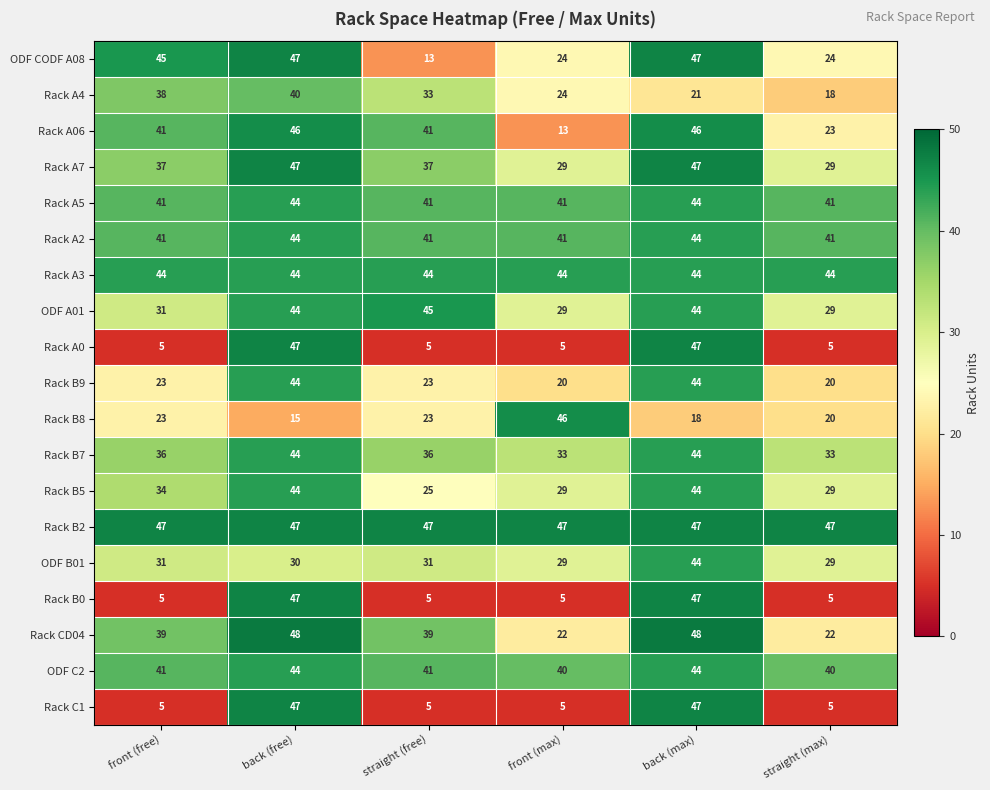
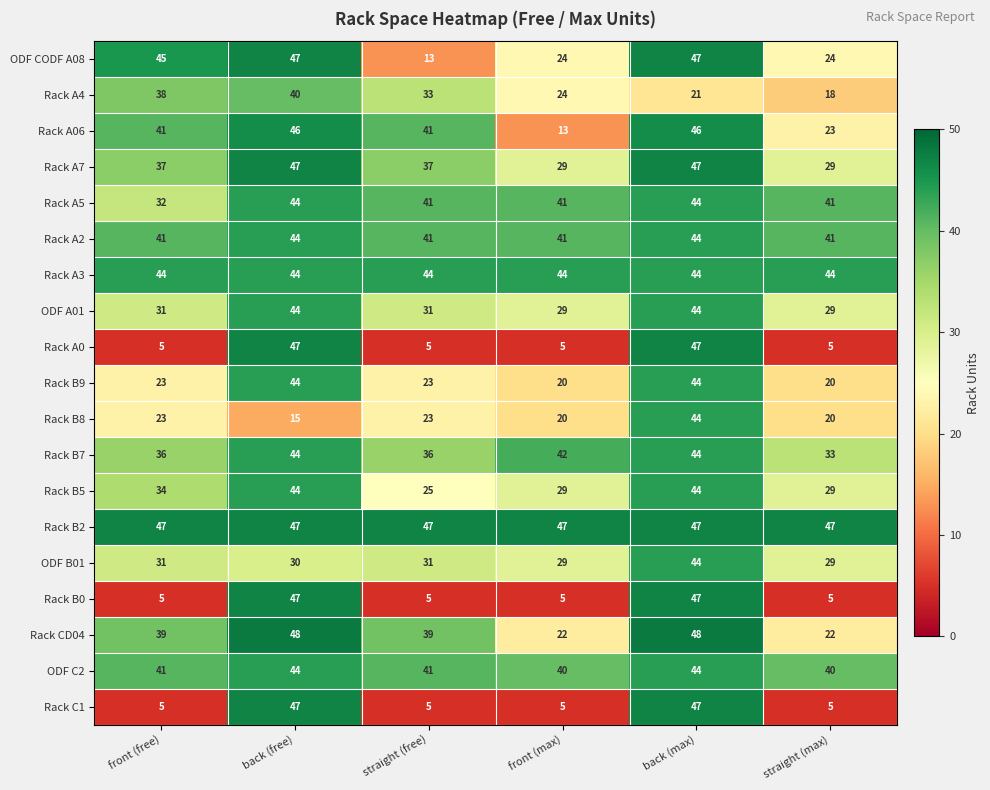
  {
    "ODF CODF A08": {
      "front (free)": 45,
      "back (free)": 47,
      "straight (free)": 13,
      "front (max)": 24,
      "back (max)": 47,
      "straight (max)": 24
    },
    "Rack A4": {
      "front (free)": 38,
      "back (free)": 40,
      "straight (free)": 33,
      "front (max)": 24,
      "back (max)": 21,
      "straight (max)": 18
    },
    "Rack A06": {
      "front (free)": 41,
      "back (free)": 46,
      "straight (free)": 41,
      "front (max)": 13,
      "back (max)": 46,
      "straight (max)": 23
    },
    "Rack A7": {
      "front (free)": 37,
      "back (free)": 47,
      "straight (free)": 37,
      "front (max)": 29,
      "back (max)": 47,
      "straight (max)": 29
    },
    "Rack A5": {
-     "front (free)": 41,
+     "front (free)": 32,
      "back (free)": 44,
      "straight (free)": 41,
      "front (max)": 41,
      "back (max)": 44,
      "straight (max)": 41
    },
    "Rack A2": {
      "front (free)": 41,
      "back (free)": 44,
      "straight (free)": 41,
      "front (max)": 41,
      "back (max)": 44,
      "straight (max)": 41
    },
    "Rack A3": {
      "front (free)": 44,
      "back (free)": 44,
      "straight (free)": 44,
      "front (max)": 44,
      "back (max)": 44,
      "straight (max)": 44
    },
    "ODF A01": {
      "front (free)": 31,
      "back (free)": 44,
-     "straight (free)": 45,
+     "straight (free)": 31,
      "front (max)": 29,
      "back (max)": 44,
      "straight (max)": 29
    },
    "Rack A0": {
      "front (free)": 5,
      "back (free)": 47,
      "straight (free)": 5,
      "front (max)": 5,
      "back (max)": 47,
      "straight (max)": 5
    },
    "Rack B9": {
      "front (free)": 23,
      "back (free)": 44,
      "straight (free)": 23,
      "front (max)": 20,
      "back (max)": 44,
      "straight (max)": 20
    },
    "Rack B8": {
      "front (free)": 23,
      "back (free)": 15,
      "straight (free)": 23,
-     "front (max)": 46,
-     "back (max)": 18,
+     "front (max)": 20,
+     "back (max)": 44,
      "straight (max)": 20
    },
    "Rack B7": {
      "front (free)": 36,
      "back (free)": 44,
      "straight (free)": 36,
-     "front (max)": 33,
+     "front (max)": 42,
      "back (max)": 44,
      "straight (max)": 33
    },
    "Rack B5": {
      "front (free)": 34,
      "back (free)": 44,
      "straight (free)": 25,
      "front (max)": 29,
      "back (max)": 44,
      "straight (max)": 29
    },
    "Rack B2": {
      "front (free)": 47,
      "back (free)": 47,
      "straight (free)": 47,
      "front (max)": 47,
      "back (max)": 47,
      "straight (max)": 47
    },
    "ODF B01": {
      "front (free)": 31,
      "back (free)": 30,
      "straight (free)": 31,
      "front (max)": 29,
      "back (max)": 44,
      "straight (max)": 29
    },
    "Rack B0": {
      "front (free)": 5,
      "back (free)": 47,
      "straight (free)": 5,
      "front (max)": 5,
      "back (max)": 47,
      "straight (max)": 5
    },
    "Rack CD04": {
      "front (free)": 39,
      "back (free)": 48,
      "straight (free)": 39,
      "front (max)": 22,
      "back (max)": 48,
      "straight (max)": 22
    },
    "ODF C2": {
      "front (free)": 41,
      "back (free)": 44,
      "straight (free)": 41,
      "front (max)": 40,
      "back (max)": 44,
      "straight (max)": 40
    },
    "Rack C1": {
      "front (free)": 5,
      "back (free)": 47,
      "straight (free)": 5,
      "front (max)": 5,
      "back (max)": 47,
      "straight (max)": 5
    }
  }
